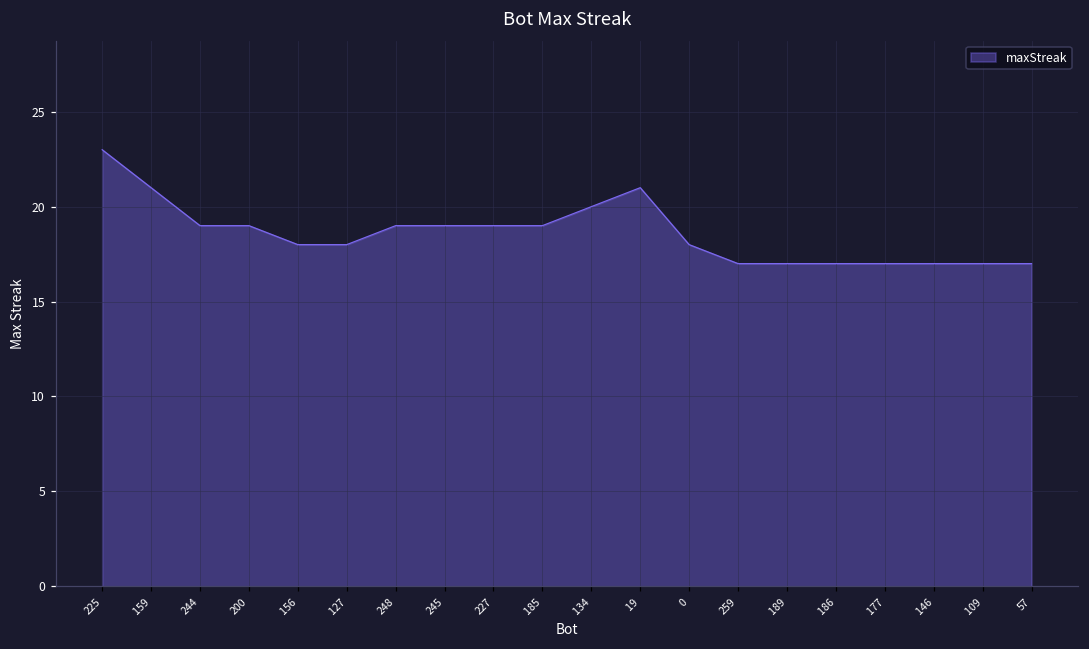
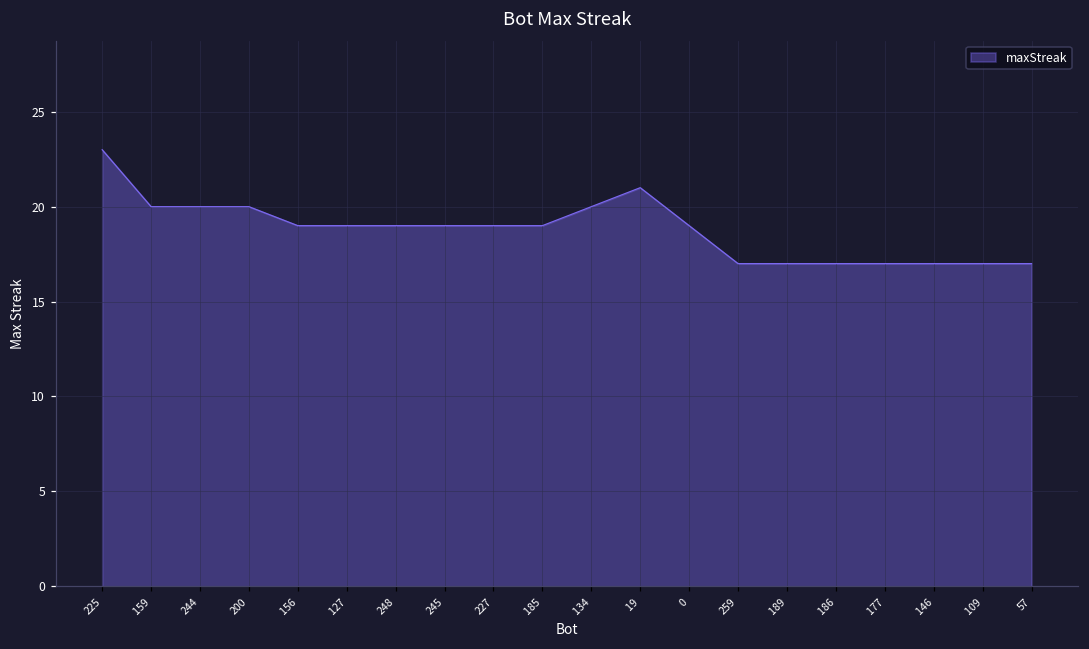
  {
    "225": 23,
-   "159": 21,
-   "244": 19,
-   "200": 19,
-   "156": 18,
-   "127": 18,
+   "159": 20,
+   "244": 20,
+   "200": 20,
+   "156": 19,
+   "127": 19,
    "248": 19,
    "245": 19,
    "227": 19,
    "185": 19,
    "134": 20,
    "19": 21,
-   "0": 18,
+   "0": 19,
    "259": 17,
    "189": 17,
    "186": 17,
    "177": 17,
    "146": 17,
    "109": 17,
    "57": 17
  }
